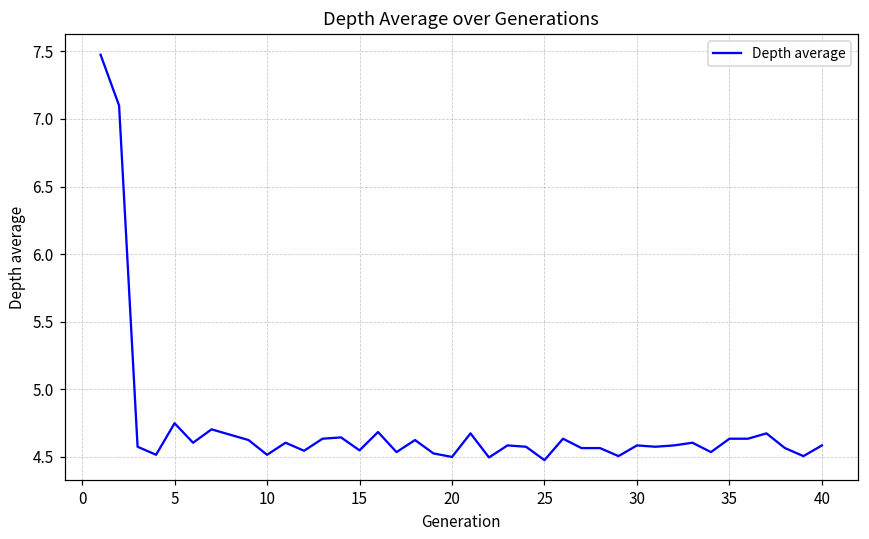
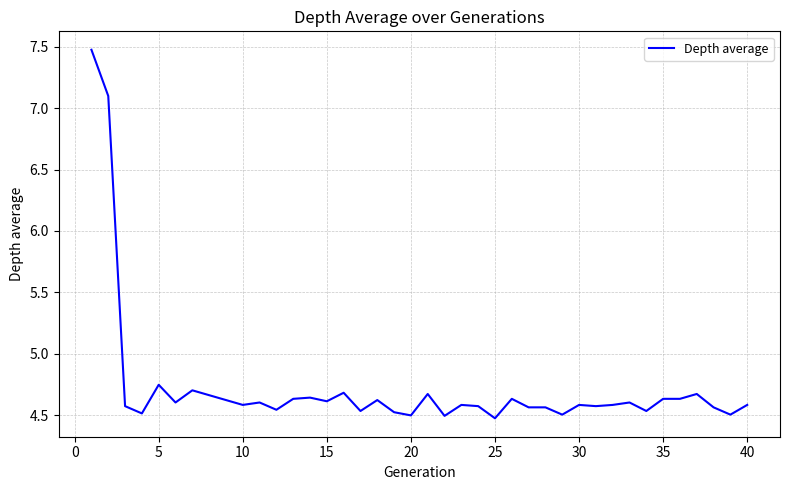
  {
    "5": 4.75,
-   "10": 4.51,
-   "15": 4.55,
+   "10": 4.58,
+   "15": 4.61,
    "20": 4.50,
    "25": 4.48,
    "30": 4.58,
    "35": 4.63,
    "40": 4.58
  }
